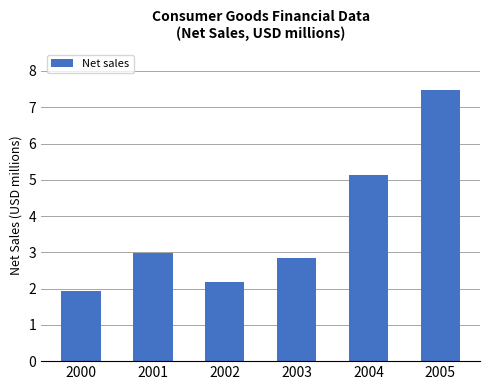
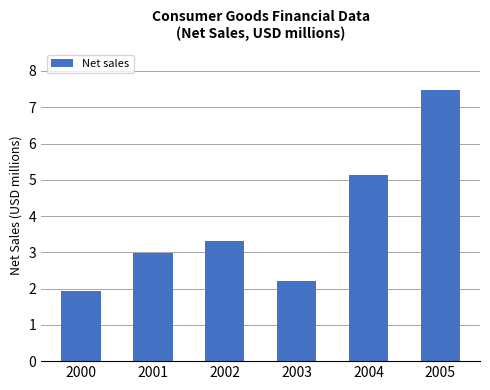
  {
    "2000": 1.9,
    "2001": 3.0,
-   "2002": 2.2,
-   "2003": 2.8,
+   "2002": 3.3,
+   "2003": 2.2,
    "2004": 5.1,
    "2005": 7.5
  }
